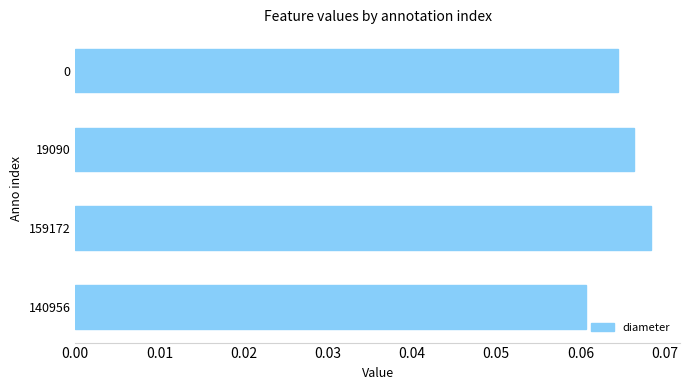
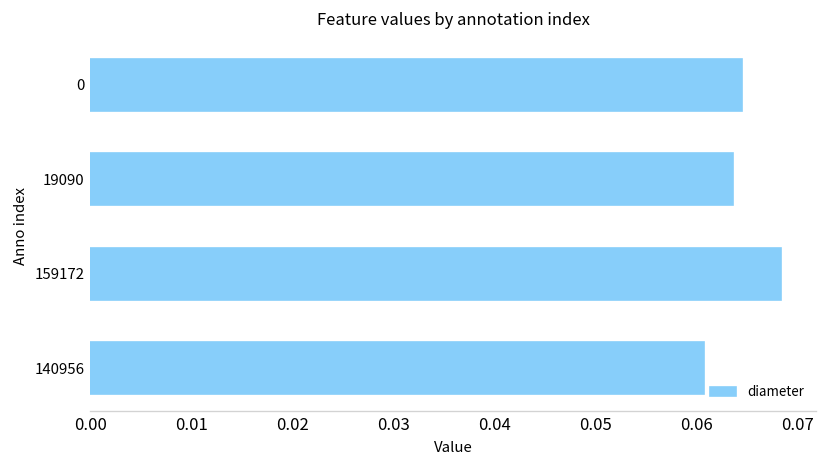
  {
    "0": 0.065,
-   "19090": 0.066,
+   "19090": 0.064,
    "159172": 0.068,
    "140956": 0.061
  }
